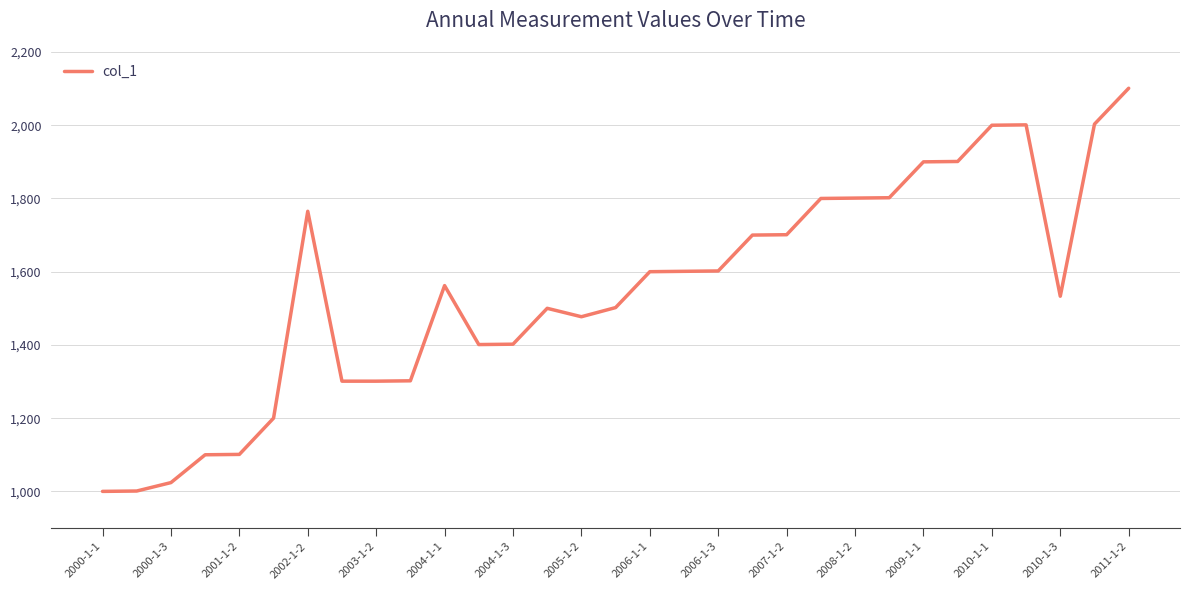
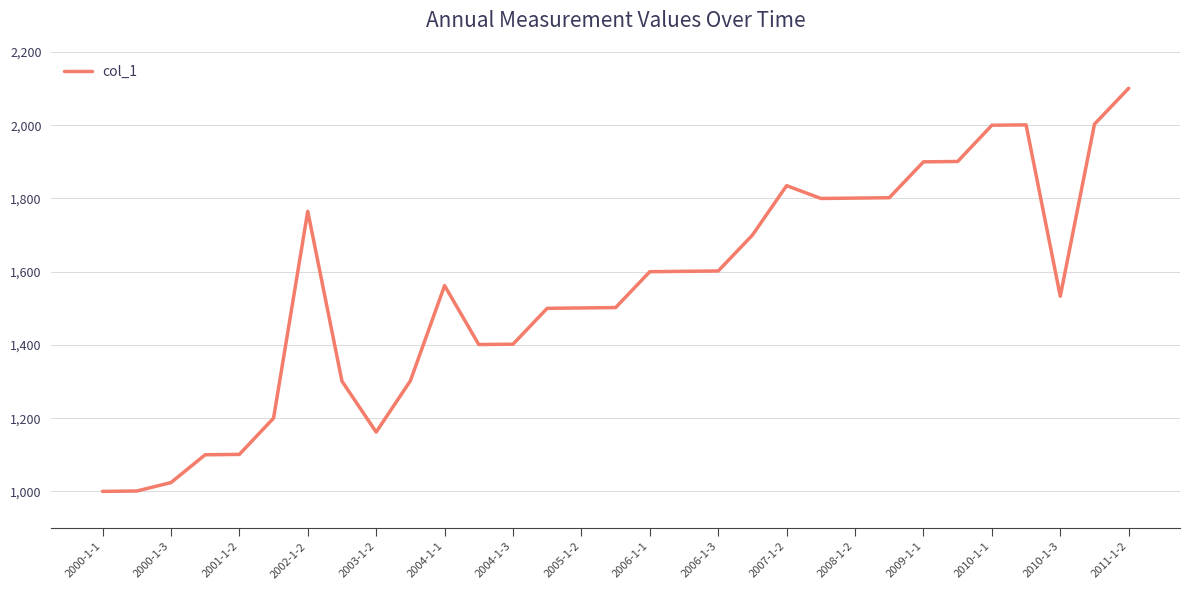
  {
    "2000-1-1": "1,000",
    "2000-1-3": "1,020",
    "2001-1-2": "1,100",
    "2002-1-2": "1,770",
-   "2003-1-2": "1,300",
+   "2003-1-2": "1,160",
    "2004-1-1": "1,560",
    "2004-1-3": "1,400",
-   "2005-1-2": "1,480",
+   "2005-1-2": "1,500",
    "2006-1-1": "1,600",
    "2006-1-3": "1,600",
-   "2007-1-2": "1,700",
+   "2007-1-2": "1,840",
    "2008-1-2": "1,800",
    "2009-1-1": "1,900",
    "2010-1-1": "2,000",
    "2010-1-3": "1,530",
    "2011-1-2": "2,100"
  }
